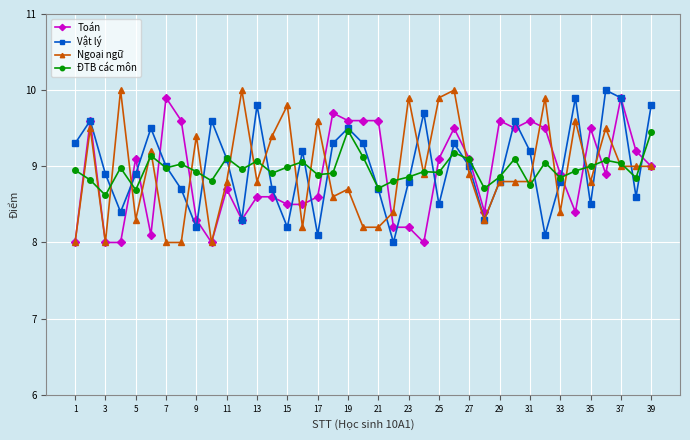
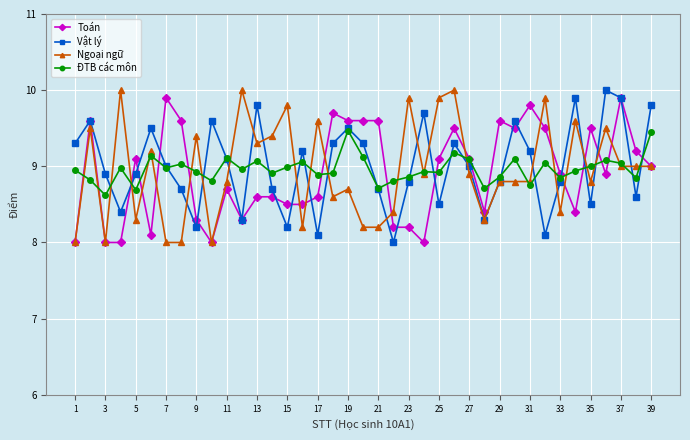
  {
    "Toán": {
      "5": 9.1,
      "7": 9.9,
      "9": 8.3,
      "11": 8.7,
      "13": 8.6,
      "15": 8.5,
      "17": 8.6,
      "19": 9.6,
      "21": 9.6,
      "23": 8.2,
      "25": 9.1,
      "29": 9.6,
-     "31": 9.6,
+     "31": 9.8,
      "33": 8.9,
      "35": 9.5
    },
    "Vật lý": {
      "1": 9.3,
      "3": 8.9,
      "5": 8.9,
      "9": 8.2,
      "13": 9.8,
      "15": 8.2,
      "17": 8.1,
      "23": 8.8,
      "25": 8.5,
      "27": 9.0,
      "31": 9.2,
      "33": 8.8,
      "35": 8.5,
      "39": 9.8
    },
    "Ngoại ngữ": {
      "5": 8.3,
      "7": 8.0,
      "9": 9.4,
      "11": 8.8,
-     "13": 8.8,
+     "13": 9.3,
      "15": 9.8,
      "17": 9.6,
      "19": 8.7,
      "21": 8.2,
      "23": 9.9,
      "25": 9.9,
      "27": 8.9,
      "31": 8.8,
      "33": 8.4,
      "35": 8.8,
      "37": 9.0
    },
    "ĐTB các môn": {
      "1": 9.0,
      "3": 8.6,
      "5": 8.7,
      "9": 8.9,
      "13": 9.1,
      "15": 9.0,
      "17": 8.9,
      "23": 8.9,
      "25": 8.9,
      "29": 8.9,
      "31": 8.8,
      "33": 8.9,
      "35": 9.0,
      "37": 9.0,
      "39": 9.5
    }
  }
